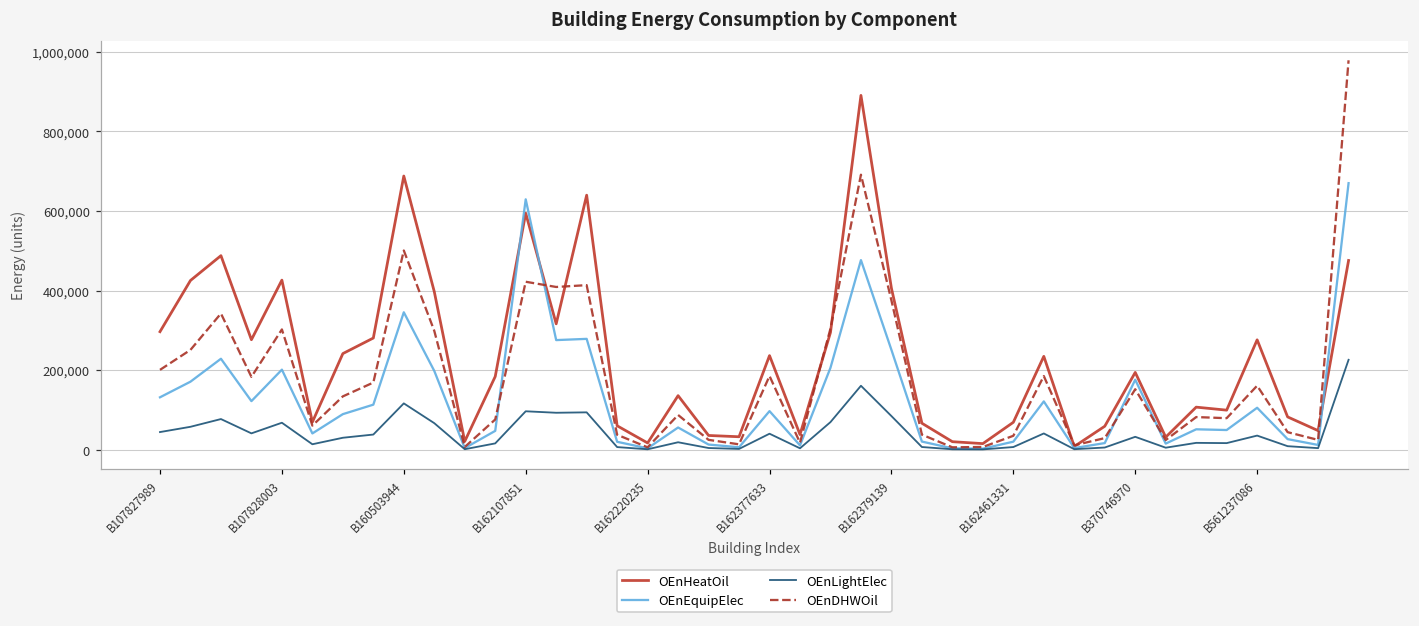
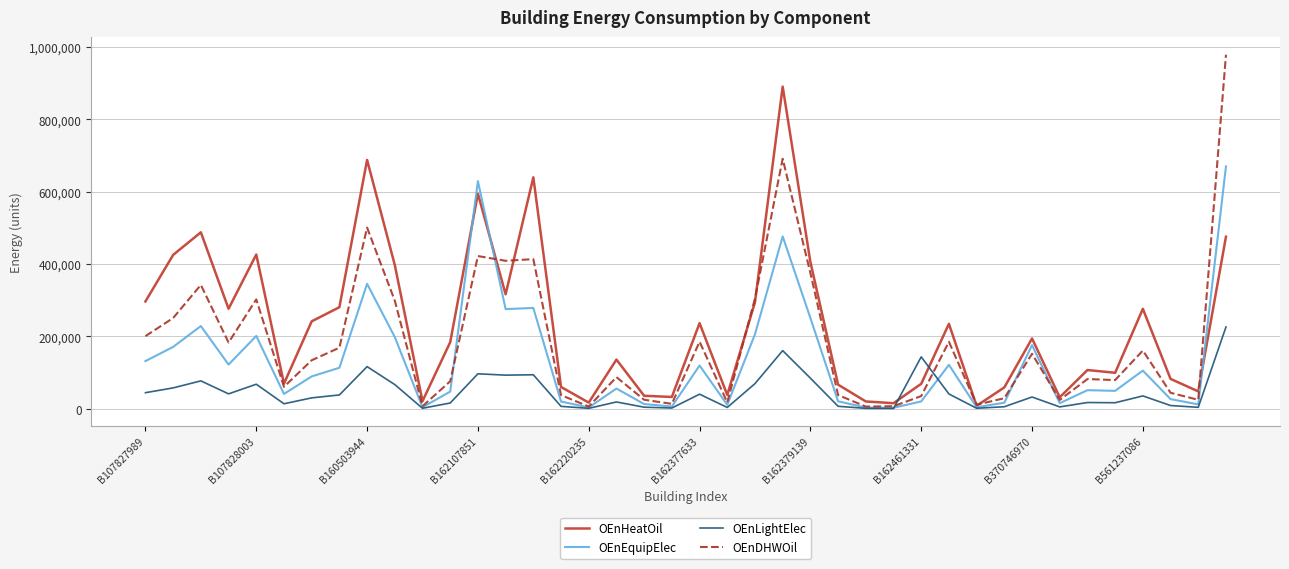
  {
    "OEnEquipElec": {
      "B107827989": "130,000",
      "B107828003": "200,000",
      "B160503944": "350,000",
      "B162107851": "630,000",
-     "B162377633": "100,000",
+     "B162377633": "120,000",
      "B162379139": "250,000",
      "B162461331": "20,000",
      "B370746970": "180,000",
      "B561237086": "110,000"
    },
    "OEnLightElec": {
      "B107827989": "40,000",
      "B107828003": "70,000",
      "B160503944": "120,000",
      "B162107851": "100,000",
      "B162377633": "40,000",
      "B162379139": "80,000",
-     "B162461331": "10,000",
+     "B162461331": "140,000",
      "B370746970": "30,000",
      "B561237086": "40,000"
    }
  }
